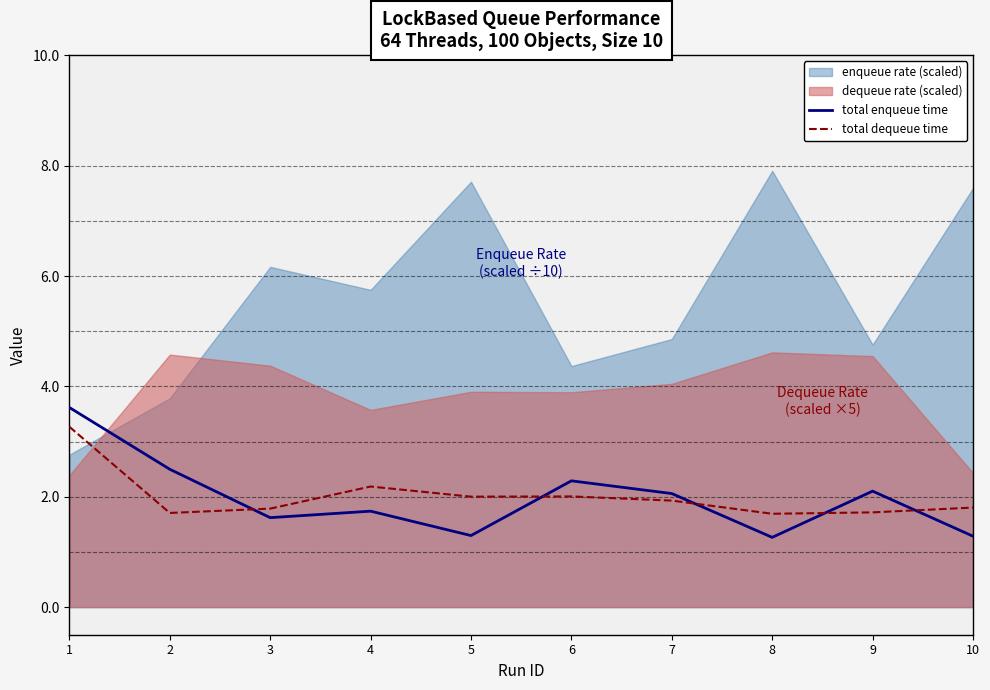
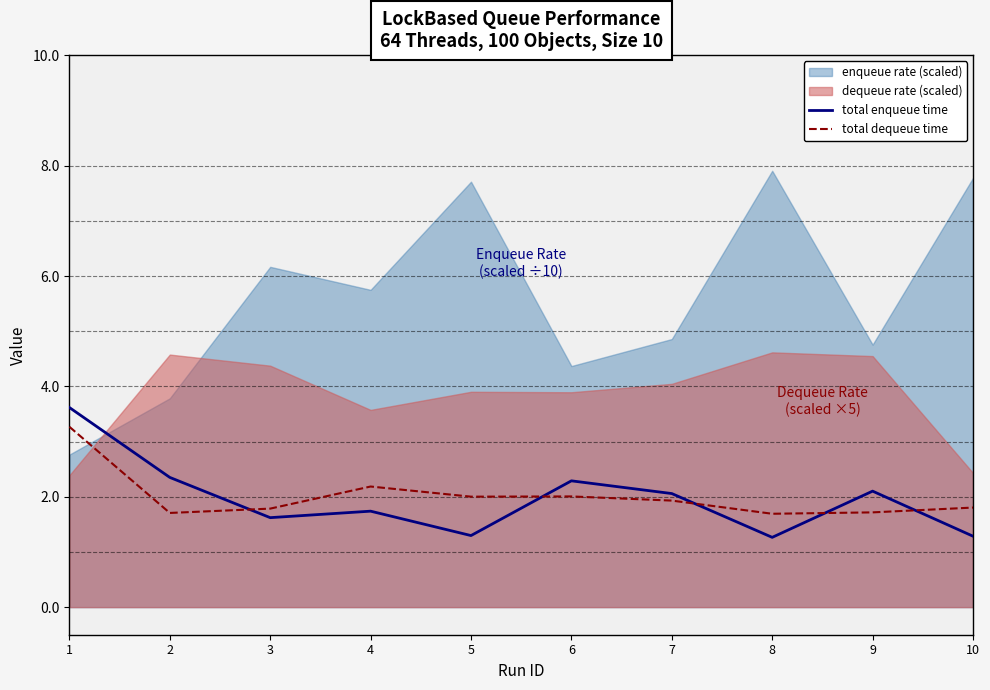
  {
    "total enqueue time": {
      "1": 3.6,
-     "2": 2.5,
+     "2": 2.4,
      "3": 1.6,
      "4": 1.7,
      "5": 1.3,
      "6": 2.3,
      "7": 2.1,
      "8": 1.3,
      "9": 2.1,
      "10": 1.3
    },
    "enqueue rate (scaled)": {
      "1": 2.8,
      "2": 3.8,
      "3": 6.2,
      "4": 5.7,
      "5": 7.7,
      "6": 4.4,
      "7": 4.9,
      "8": 7.9,
      "9": 4.8,
-     "10": 7.6
+     "10": 7.8
    },
    "total dequeue time": {
      "1": 3.3,
      "2": 1.7,
      "3": 1.8,
      "4": 2.2,
      "5": 2.0,
      "6": 2.0,
      "7": 1.9,
      "8": 1.7,
      "9": 1.7,
      "10": 1.8
    },
    "dequeue rate (scaled)": {
      "1": 2.4,
      "2": 4.6,
      "3": 4.4,
      "4": 3.6,
      "5": 3.9,
      "6": 3.9,
      "7": 4.0,
      "8": 4.6,
      "9": 4.5,
      "10": 2.4
    }
  }
